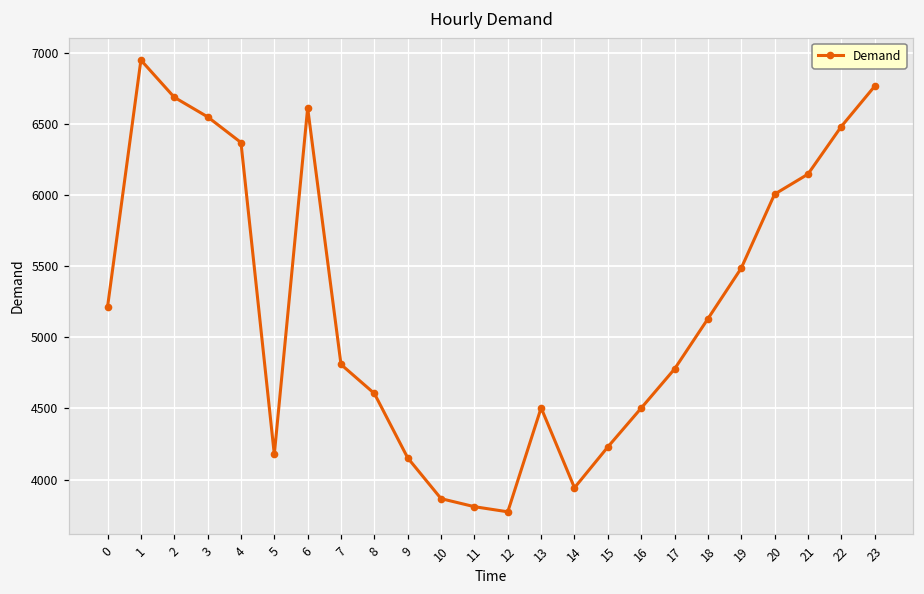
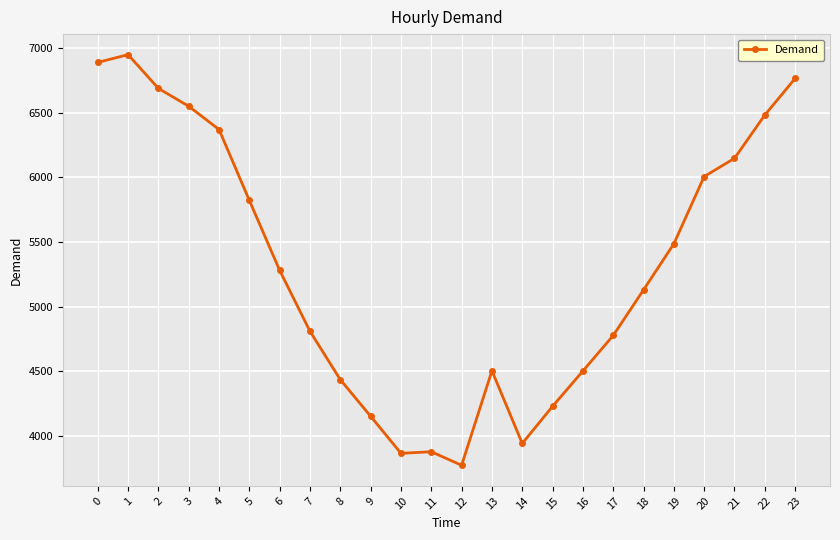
  {
-   "0": 5210,
+   "0": 6890,
    "1": 6950,
    "2": 6690,
    "3": 6550,
    "4": 6370,
-   "5": 4180,
-   "6": 6610,
+   "5": 5820,
+   "6": 5280,
    "7": 4810,
-   "8": 4600,
+   "8": 4440,
    "9": 4150,
    "10": 3870,
-   "11": 3810,
+   "11": 3880,
    "12": 3770,
    "13": 4500,
    "14": 3940,
    "15": 4230,
    "16": 4500,
    "17": 4780,
    "18": 5130,
    "19": 5490,
    "20": 6010,
    "21": 6150,
    "22": 6480,
    "23": 6770
  }
